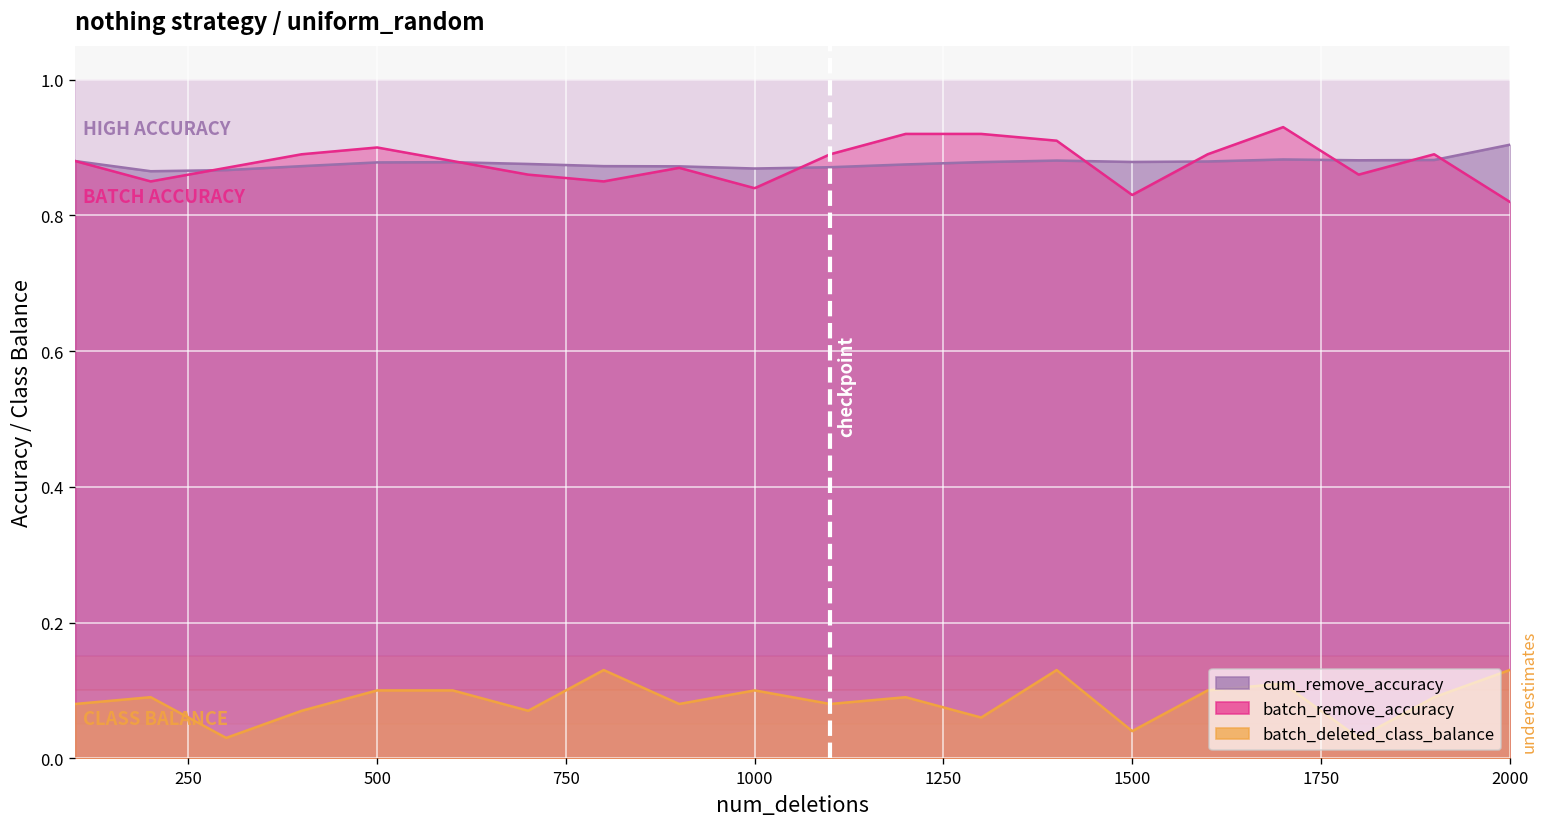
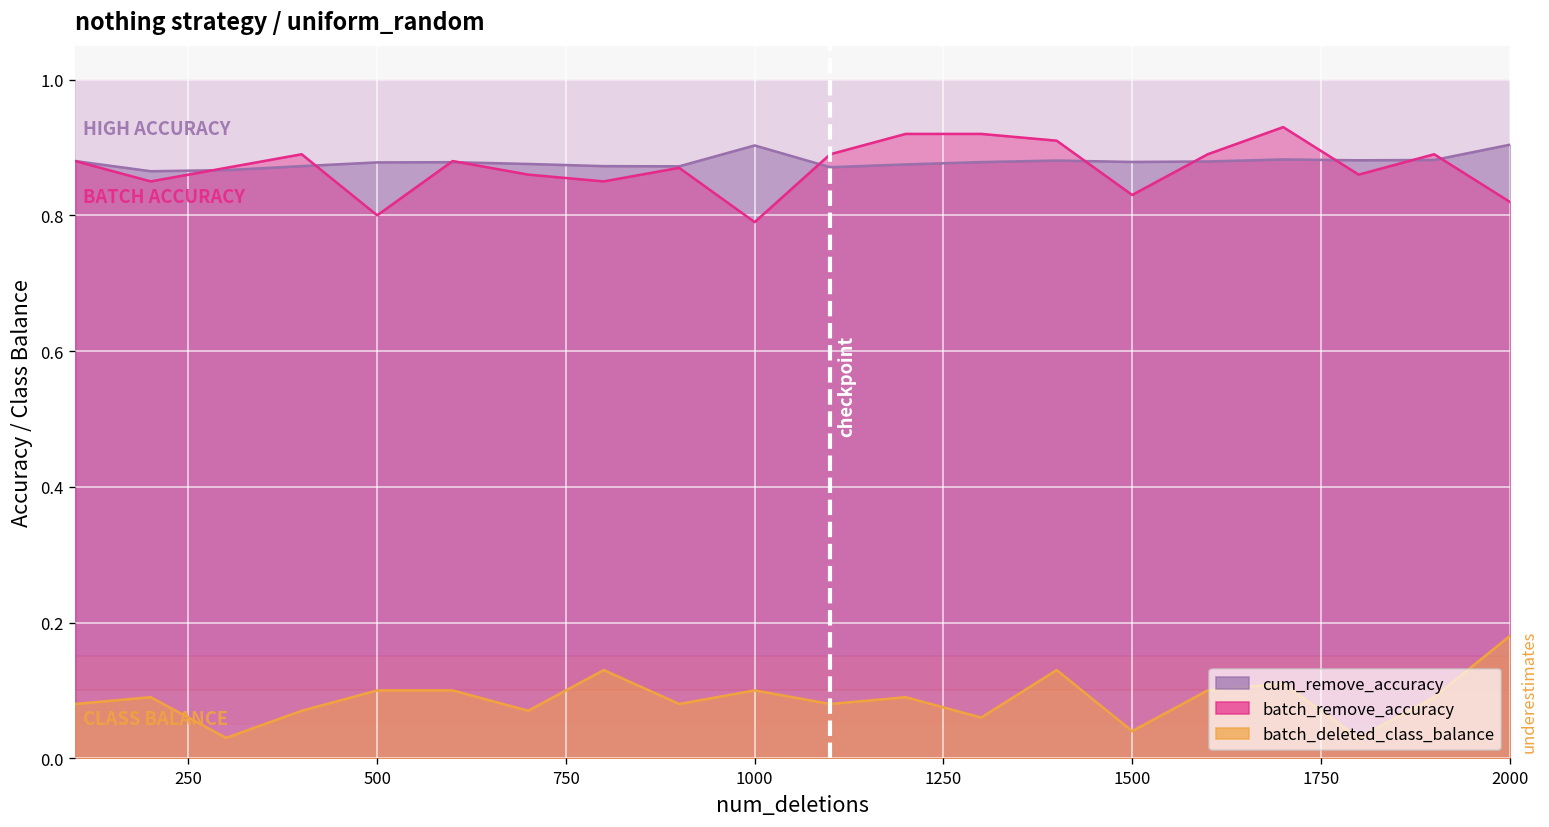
  {
    "cum_remove_accuracy": {
      "500": 0.88,
-     "1000": 0.87,
+     "1000": 0.90,
      "1500": 0.88,
      "2000": 0.90
    },
    "batch_remove_accuracy": {
-     "500": 0.9,
-     "1000": 0.84,
+     "500": 0.8,
+     "1000": 0.79,
      "1500": 0.83,
      "2000": 0.82
    },
    "batch_deleted_class_balance": {
      "500": 0.10,
      "1000": 0.10,
      "1500": 0.04,
-     "2000": 0.13
+     "2000": 0.18
    }
  }
